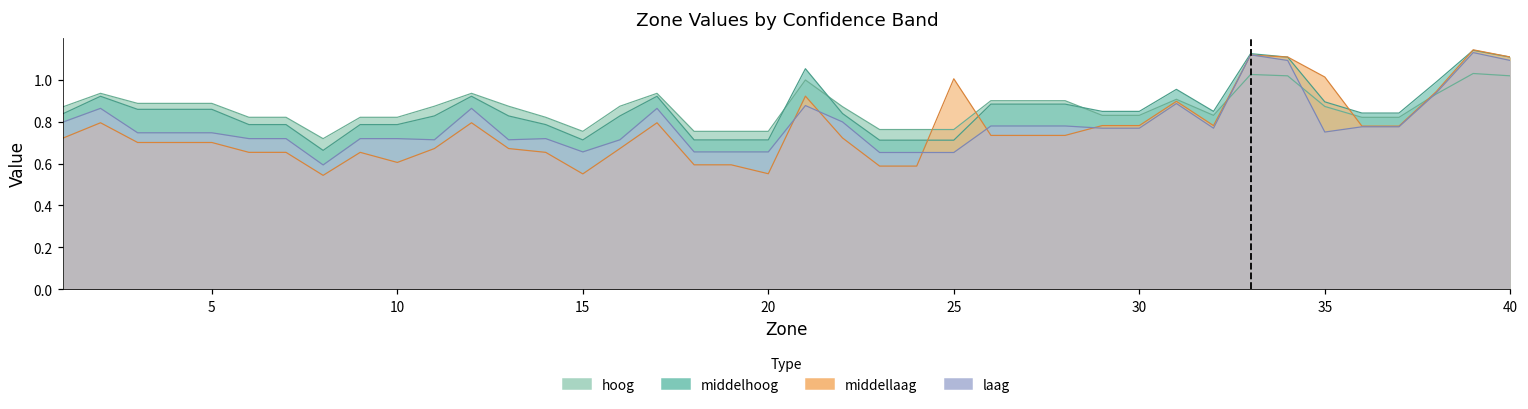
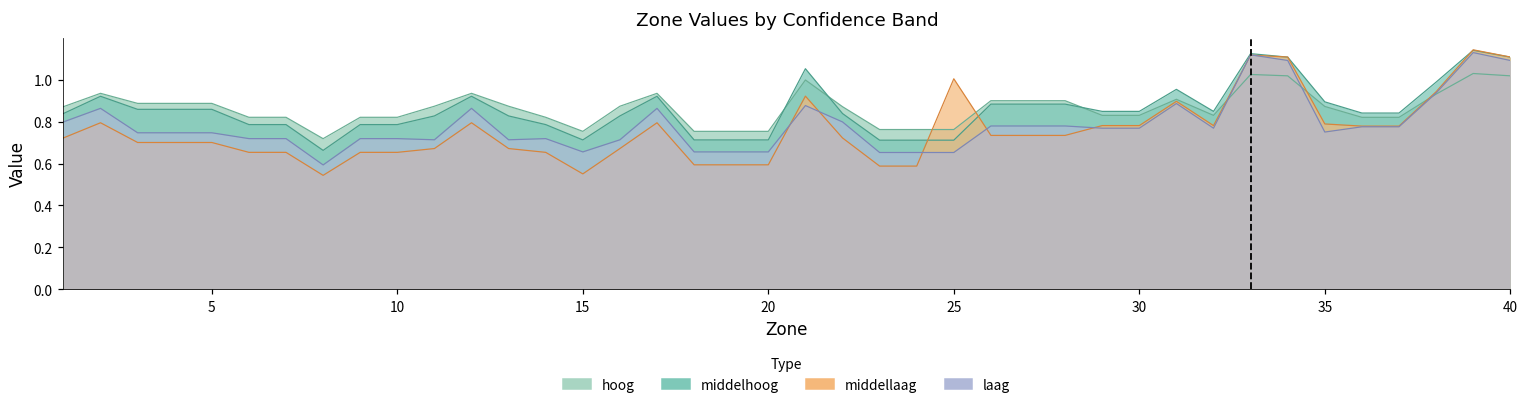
  {
    "middellaag": {
      "5": 0.70,
-     "10": 0.61,
+     "10": 0.65,
      "15": 0.55,
-     "20": 0.55,
+     "20": 0.59,
      "25": 1.00,
-     "35": 1.01
+     "35": 0.79
    }
  }
